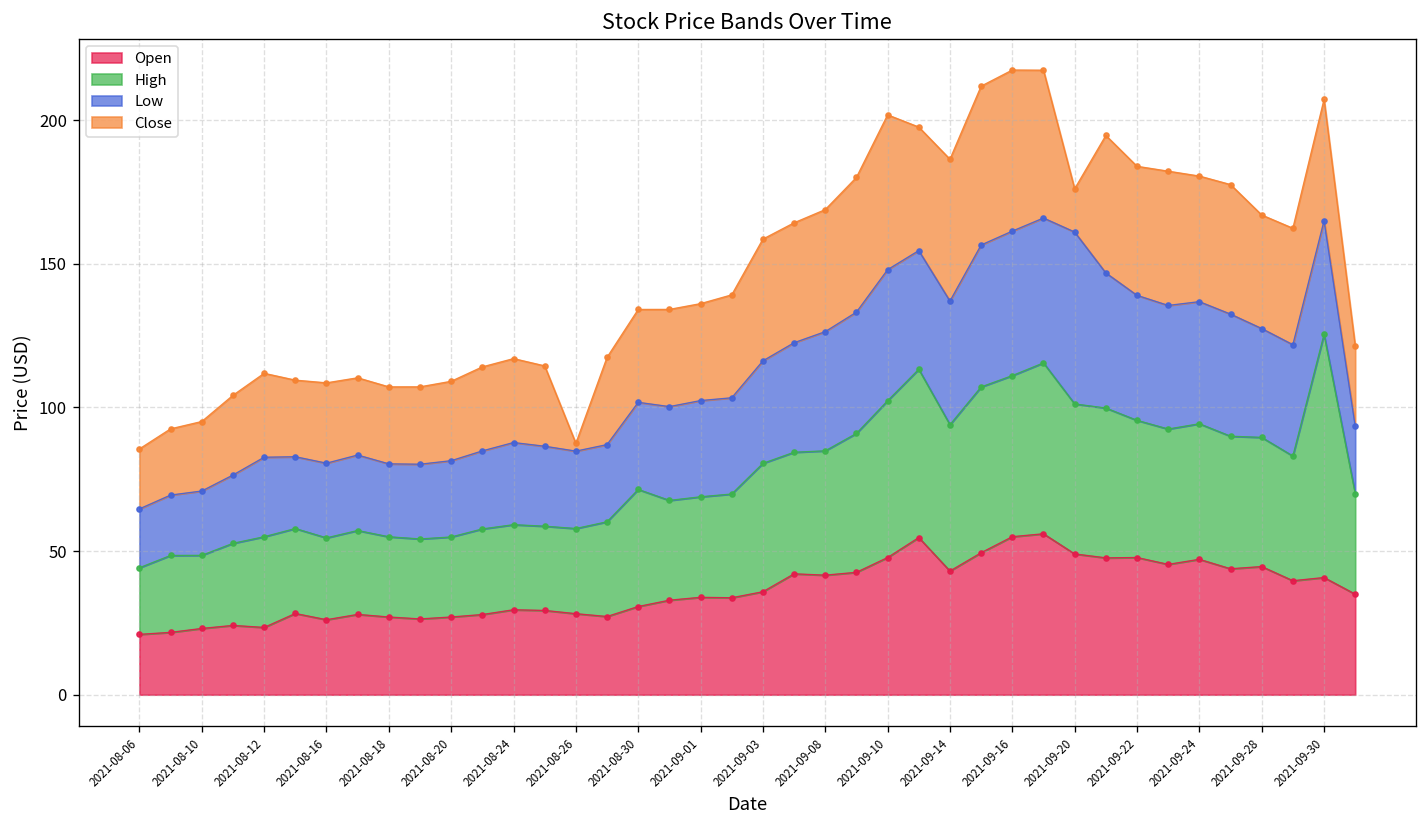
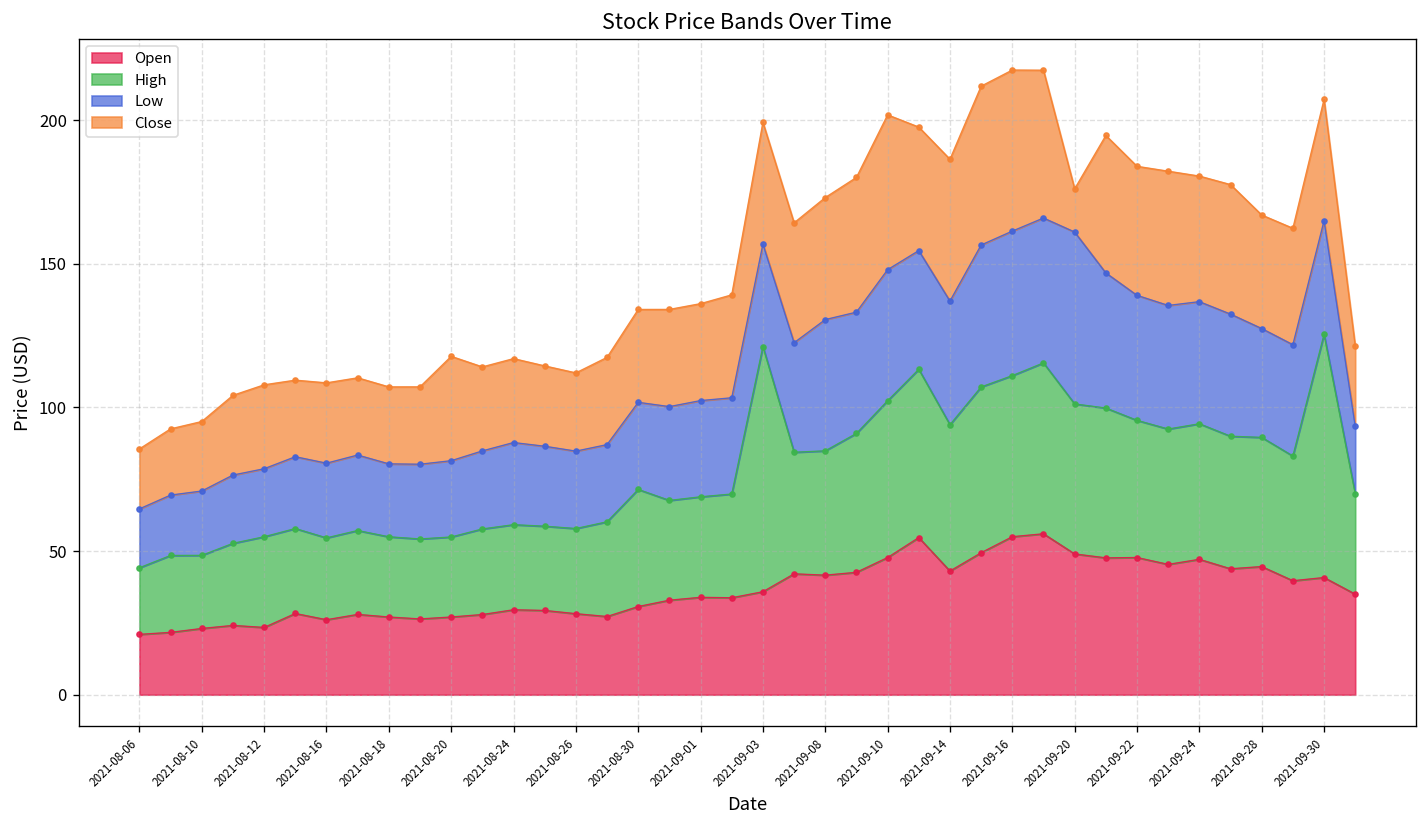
  {
    "Open": {
      "2021-08-06": 21,
      "2021-08-10": 23,
      "2021-08-12": 23,
      "2021-08-16": 26,
      "2021-08-18": 27,
      "2021-08-20": 27,
      "2021-08-24": 30,
      "2021-08-26": 28,
      "2021-08-30": 31,
      "2021-09-01": 34,
      "2021-09-03": 36,
      "2021-09-08": 42,
      "2021-09-10": 48,
      "2021-09-14": 43,
      "2021-09-16": 55,
      "2021-09-20": 49,
      "2021-09-22": 48,
      "2021-09-24": 47,
      "2021-09-28": 45,
      "2021-09-30": 41
    },
    "High": {
      "2021-08-06": 23,
      "2021-08-10": 25,
      "2021-08-12": 32,
      "2021-08-16": 29,
      "2021-08-18": 28,
      "2021-08-20": 28,
      "2021-08-24": 30,
      "2021-08-26": 30,
      "2021-08-30": 41,
      "2021-09-01": 35,
-     "2021-09-03": 45,
+     "2021-09-03": 85,
      "2021-09-08": 43,
      "2021-09-10": 55,
      "2021-09-14": 51,
      "2021-09-16": 56,
      "2021-09-20": 52,
      "2021-09-22": 48,
      "2021-09-24": 47,
      "2021-09-28": 45,
      "2021-09-30": 85
    },
    "Low": {
      "2021-08-06": 21,
      "2021-08-10": 22,
-     "2021-08-12": 28,
+     "2021-08-12": 24,
      "2021-08-16": 26,
      "2021-08-18": 25,
      "2021-08-20": 27,
      "2021-08-24": 29,
      "2021-08-26": 27,
      "2021-08-30": 30,
      "2021-09-01": 34,
      "2021-09-03": 36,
-     "2021-09-08": 42,
+     "2021-09-08": 46,
      "2021-09-10": 46,
      "2021-09-14": 43,
      "2021-09-16": 50,
      "2021-09-20": 60,
      "2021-09-22": 44,
      "2021-09-24": 43,
      "2021-09-28": 38,
      "2021-09-30": 40
    },
    "Close": {
      "2021-08-06": 21,
      "2021-08-10": 24,
      "2021-08-12": 29,
      "2021-08-16": 28,
      "2021-08-18": 27,
-     "2021-08-20": 28,
+     "2021-08-20": 36,
      "2021-08-24": 29,
-     "2021-08-26": 3,
+     "2021-08-26": 27,
      "2021-08-30": 32,
      "2021-09-01": 34,
      "2021-09-03": 42,
      "2021-09-08": 42,
      "2021-09-10": 54,
      "2021-09-14": 49,
      "2021-09-16": 56,
      "2021-09-20": 15,
      "2021-09-22": 45,
      "2021-09-24": 44,
      "2021-09-28": 40,
      "2021-09-30": 42
    }
  }
